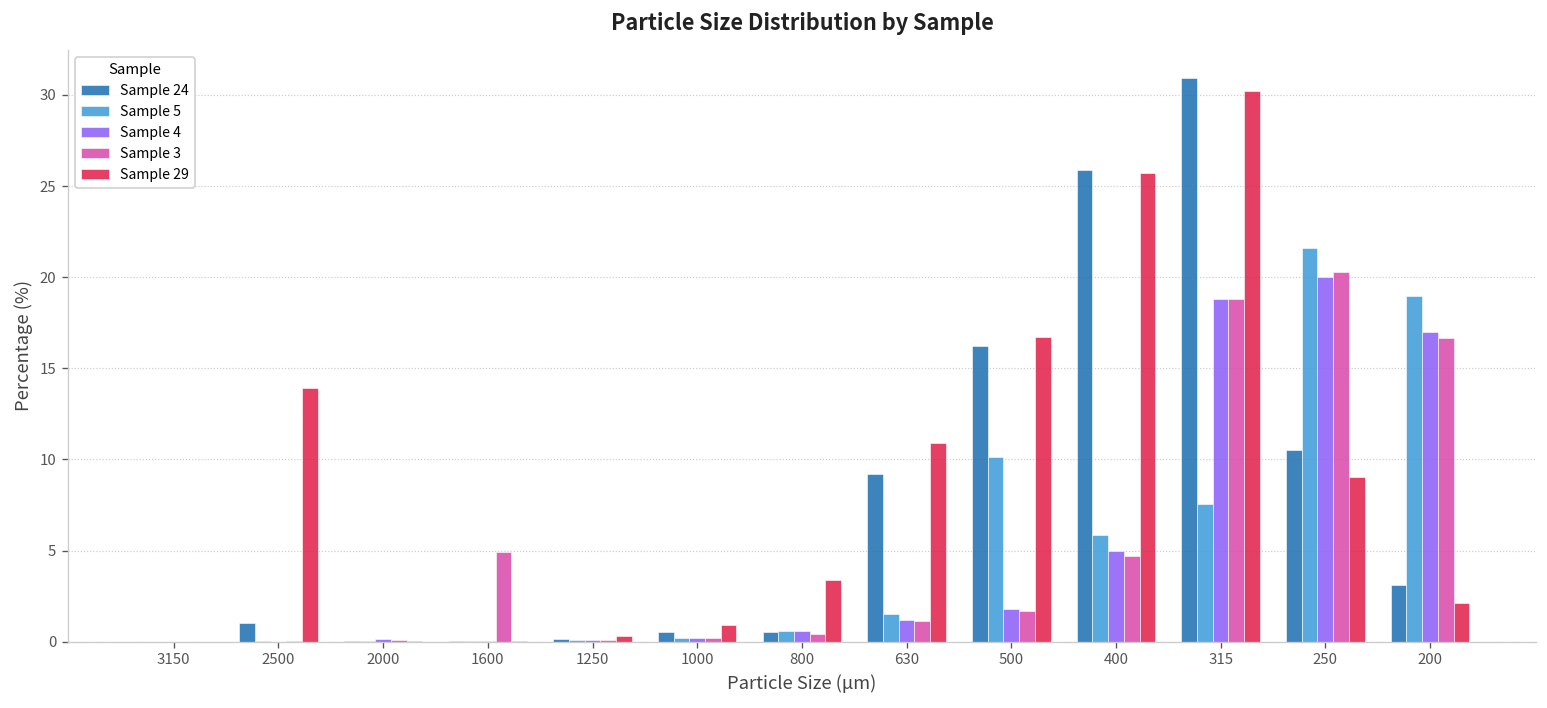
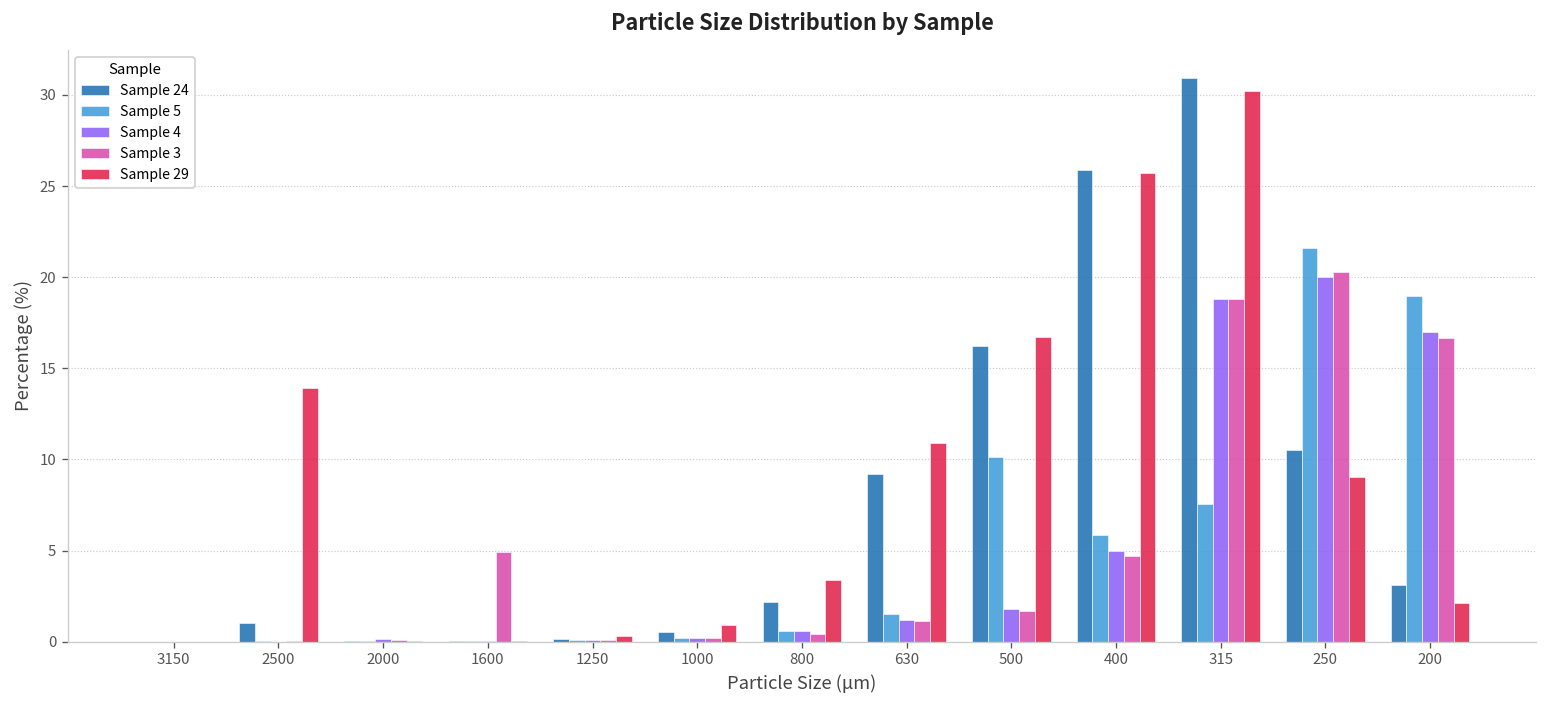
  {
    "Sample 24": {
      "3150": 0.0,
      "2500": 1.0,
      "1000": 0.5,
-     "800": 0.5,
+     "800": 2.1,
      "630": 9.2,
      "500": 16.2,
      "400": 25.9,
      "315": 30.9,
      "250": 10.5,
      "200": 3.1
    },
    "Sample 5": {
      "3150": 0.0,
      "1000": 0.2,
      "800": 0.6,
      "630": 1.5,
      "500": 10.2,
      "400": 5.8,
      "315": 7.5,
      "250": 21.6,
      "200": 18.9
    },
    "Sample 4": {
      "3150": 0.0,
      "1000": 0.2,
      "800": 0.6,
      "630": 1.2,
      "500": 1.8,
      "400": 5.0,
      "315": 18.8,
      "250": 20.0,
      "200": 17.0
    },
    "Sample 3": {
      "3150": 0.0,
      "1600": 4.9,
      "1000": 0.2,
      "800": 0.4,
      "630": 1.1,
      "500": 1.7,
      "400": 4.7,
      "315": 18.8,
      "250": 20.3,
      "200": 16.7
    },
    "Sample 29": {
      "3150": 0.0,
      "2500": 13.9,
      "1250": 0.3,
      "1000": 0.9,
      "800": 3.4,
      "630": 10.9,
      "500": 16.7,
      "400": 25.7,
      "315": 30.2,
      "250": 9.0,
      "200": 2.1
    }
  }
